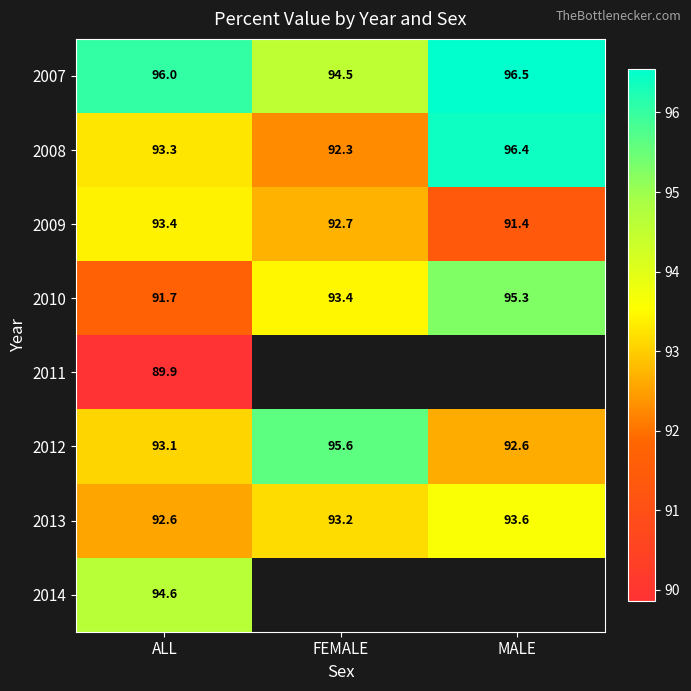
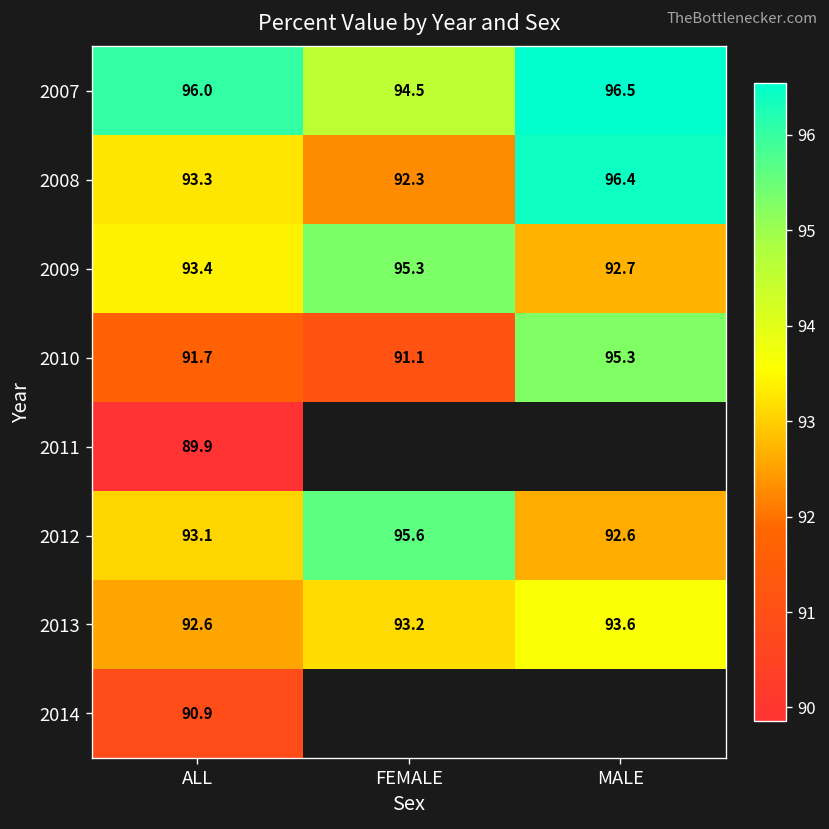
  {
    "2007": {
      "ALL": 96.0,
      "FEMALE": 94.5,
      "MALE": 96.5
    },
    "2008": {
      "ALL": 93.3,
      "FEMALE": 92.3,
      "MALE": 96.4
    },
    "2009": {
      "ALL": 93.4,
-     "FEMALE": 92.7,
-     "MALE": 91.4
+     "FEMALE": 95.3,
+     "MALE": 92.7
    },
    "2010": {
      "ALL": 91.7,
-     "FEMALE": 93.4,
+     "FEMALE": 91.1,
      "MALE": 95.3
    },
    "2011": {
      "ALL": 89.9
    },
    "2012": {
      "ALL": 93.1,
      "FEMALE": 95.6,
      "MALE": 92.6
    },
    "2013": {
      "ALL": 92.6,
      "FEMALE": 93.2,
      "MALE": 93.6
    },
    "2014": {
-     "ALL": 94.6
+     "ALL": 90.9
    }
  }
